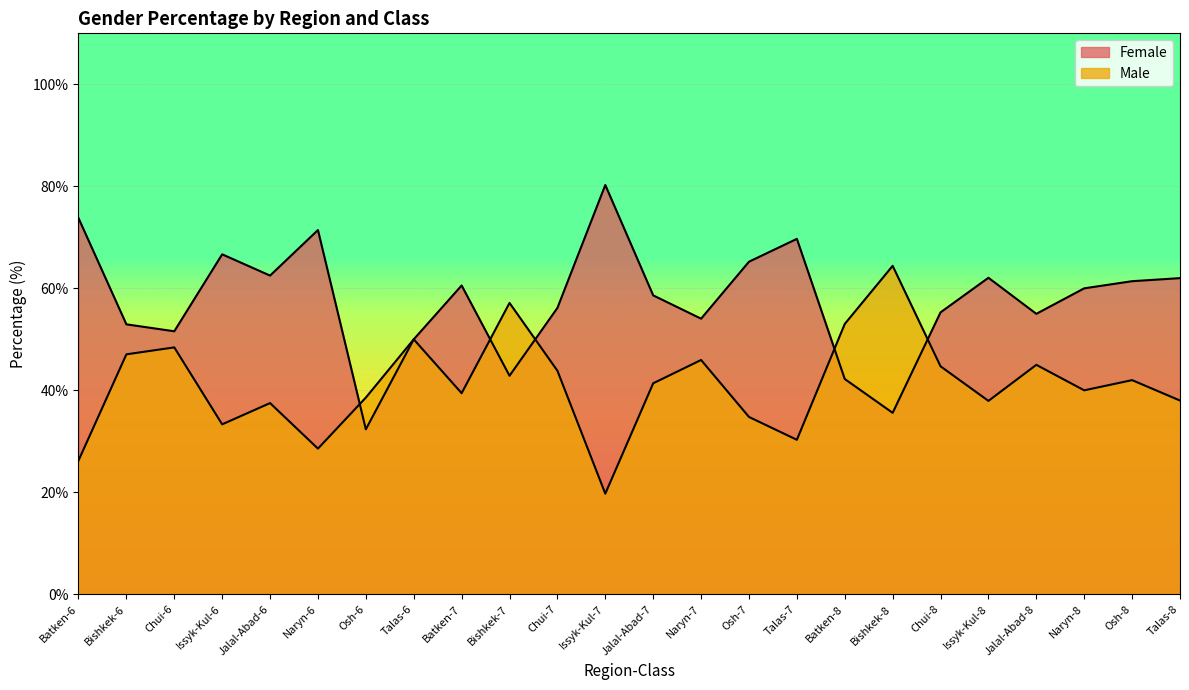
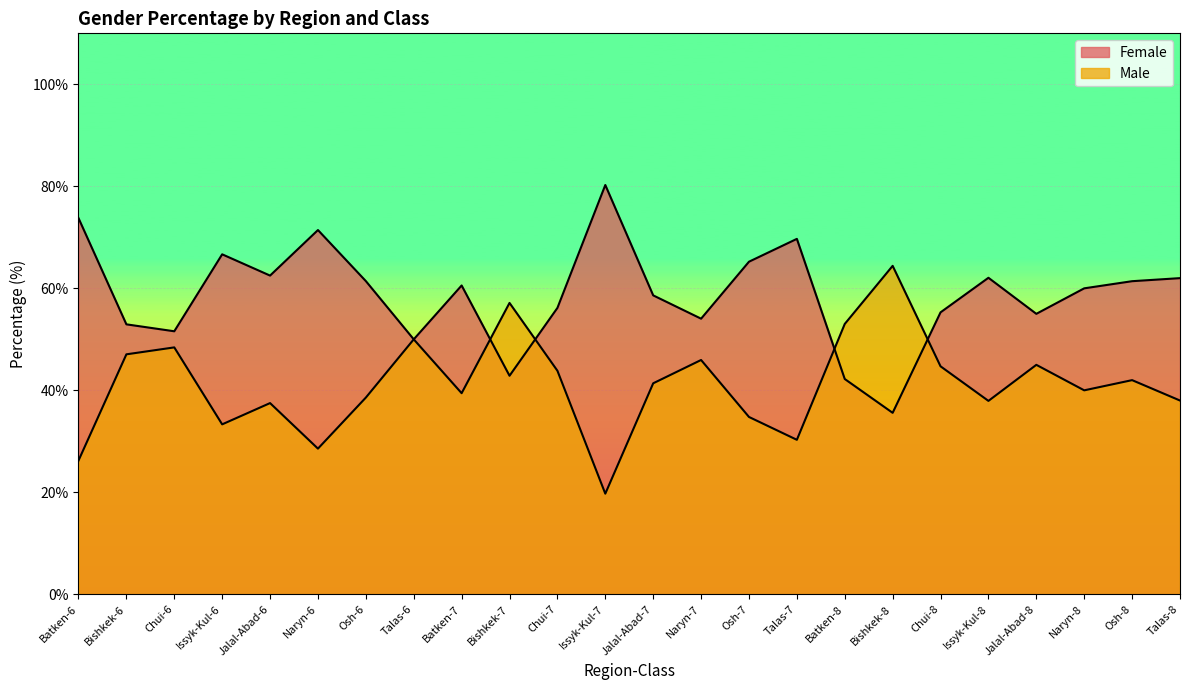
  {
    "Female": {
      "Batken-6": "74%",
      "Bishkek-6": "53%",
      "Chui-6": "52%",
      "Issyk-Kul-6": "67%",
      "Jalal-Abad-6": "63%",
      "Naryn-6": "71%",
-     "Osh-6": "32%",
+     "Osh-6": "61%",
      "Batken-7": "61%",
      "Bishkek-7": "43%",
      "Chui-7": "56%",
      "Issyk-Kul-7": "80%",
      "Jalal-Abad-7": "59%",
      "Naryn-7": "54%",
      "Osh-7": "65%",
      "Talas-7": "70%",
      "Batken-8": "42%",
      "Bishkek-8": "36%",
      "Chui-8": "55%",
      "Issyk-Kul-8": "62%",
      "Jalal-Abad-8": "55%",
      "Naryn-8": "60%",
      "Osh-8": "61%",
      "Talas-8": "62%"
    },
    "Male": {
      "Batken-6": "26%",
      "Bishkek-6": "47%",
      "Chui-6": "48%",
      "Issyk-Kul-6": "33%",
      "Jalal-Abad-6": "38%",
      "Naryn-6": "29%",
      "Osh-6": "39%",
      "Batken-7": "39%",
      "Bishkek-7": "57%",
      "Chui-7": "44%",
      "Issyk-Kul-7": "20%",
      "Jalal-Abad-7": "41%",
      "Naryn-7": "46%",
      "Osh-7": "35%",
      "Talas-7": "30%",
      "Batken-8": "53%",
      "Bishkek-8": "64%",
      "Chui-8": "45%",
      "Issyk-Kul-8": "38%",
      "Jalal-Abad-8": "45%",
      "Naryn-8": "40%",
      "Osh-8": "42%",
      "Talas-8": "38%"
    }
  }
